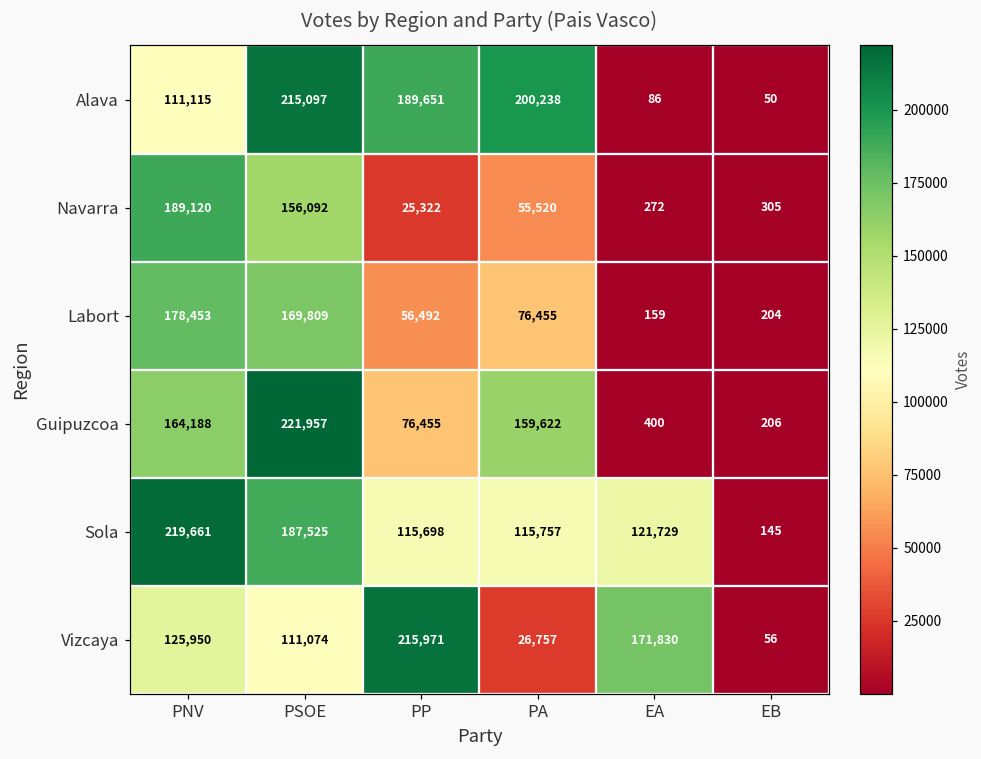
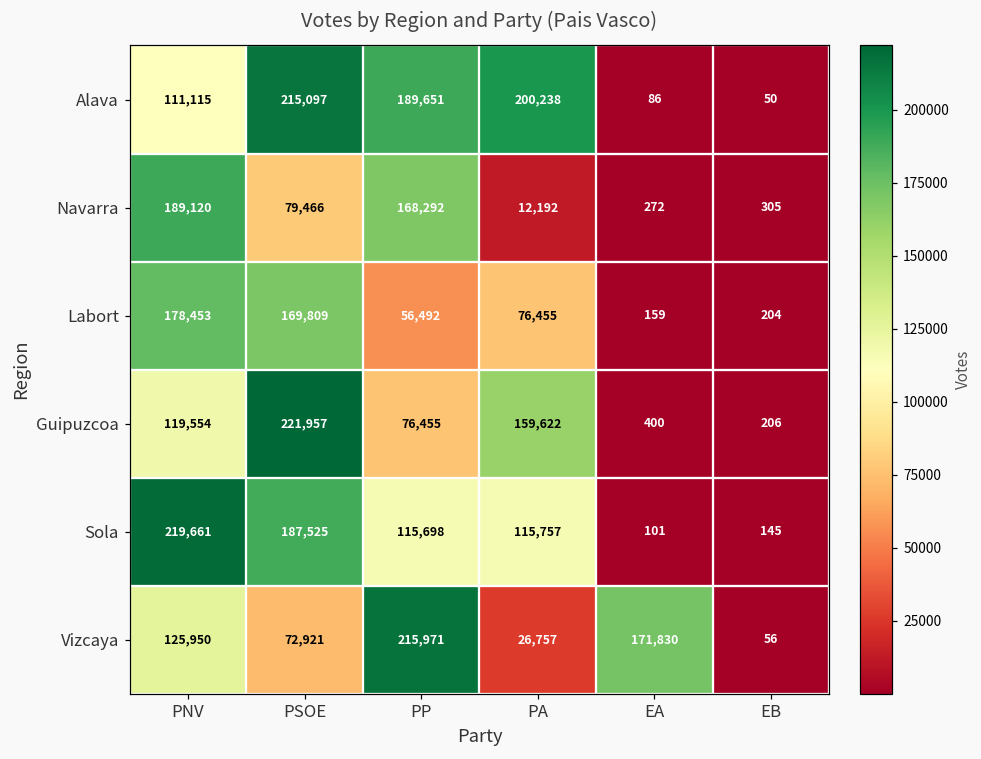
  {
    "Alava": {
      "PNV": "111,115",
      "PSOE": "215,097",
      "PP": "189,651",
      "PA": "200,238",
      "EA": "86",
      "EB": "50"
    },
    "Navarra": {
      "PNV": "189,120",
-     "PSOE": "156,092",
-     "PP": "25,322",
-     "PA": "55,520",
+     "PSOE": "79,466",
+     "PP": "168,292",
+     "PA": "12,192",
      "EA": "272",
      "EB": "305"
    },
    "Labort": {
      "PNV": "178,453",
      "PSOE": "169,809",
      "PP": "56,492",
      "PA": "76,455",
      "EA": "159",
      "EB": "204"
    },
    "Guipuzcoa": {
-     "PNV": "164,188",
+     "PNV": "119,554",
      "PSOE": "221,957",
      "PP": "76,455",
      "PA": "159,622",
      "EA": "400",
      "EB": "206"
    },
    "Sola": {
      "PNV": "219,661",
      "PSOE": "187,525",
      "PP": "115,698",
      "PA": "115,757",
-     "EA": "121,729",
+     "EA": "101",
      "EB": "145"
    },
    "Vizcaya": {
      "PNV": "125,950",
-     "PSOE": "111,074",
+     "PSOE": "72,921",
      "PP": "215,971",
      "PA": "26,757",
      "EA": "171,830",
      "EB": "56"
    }
  }
